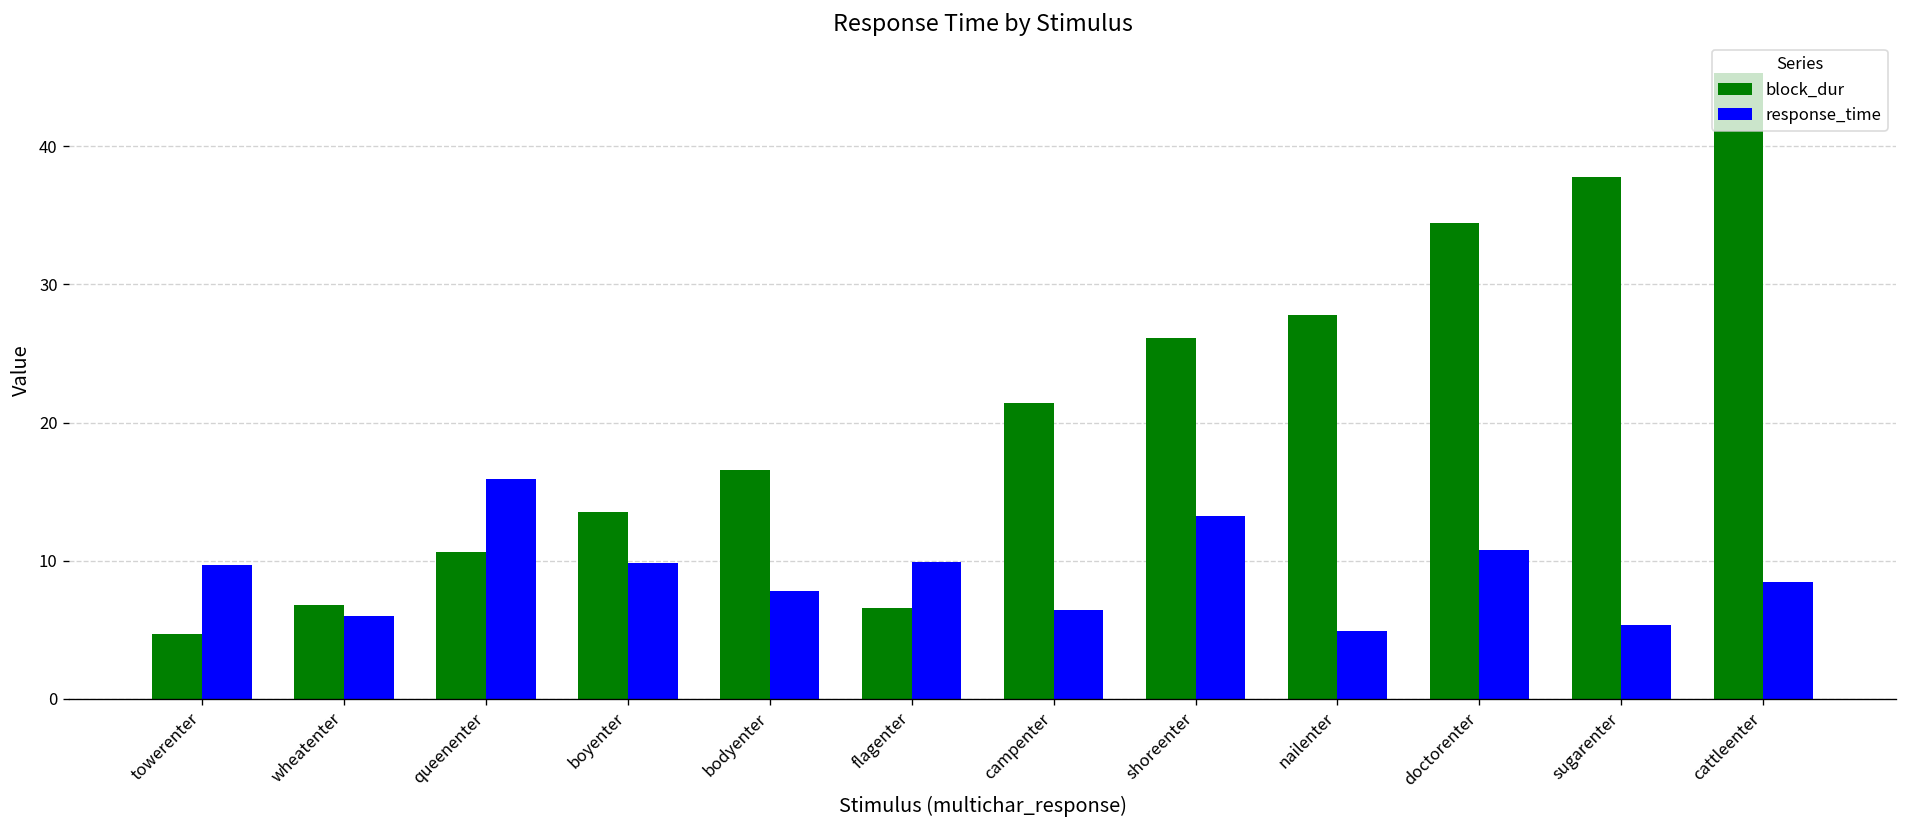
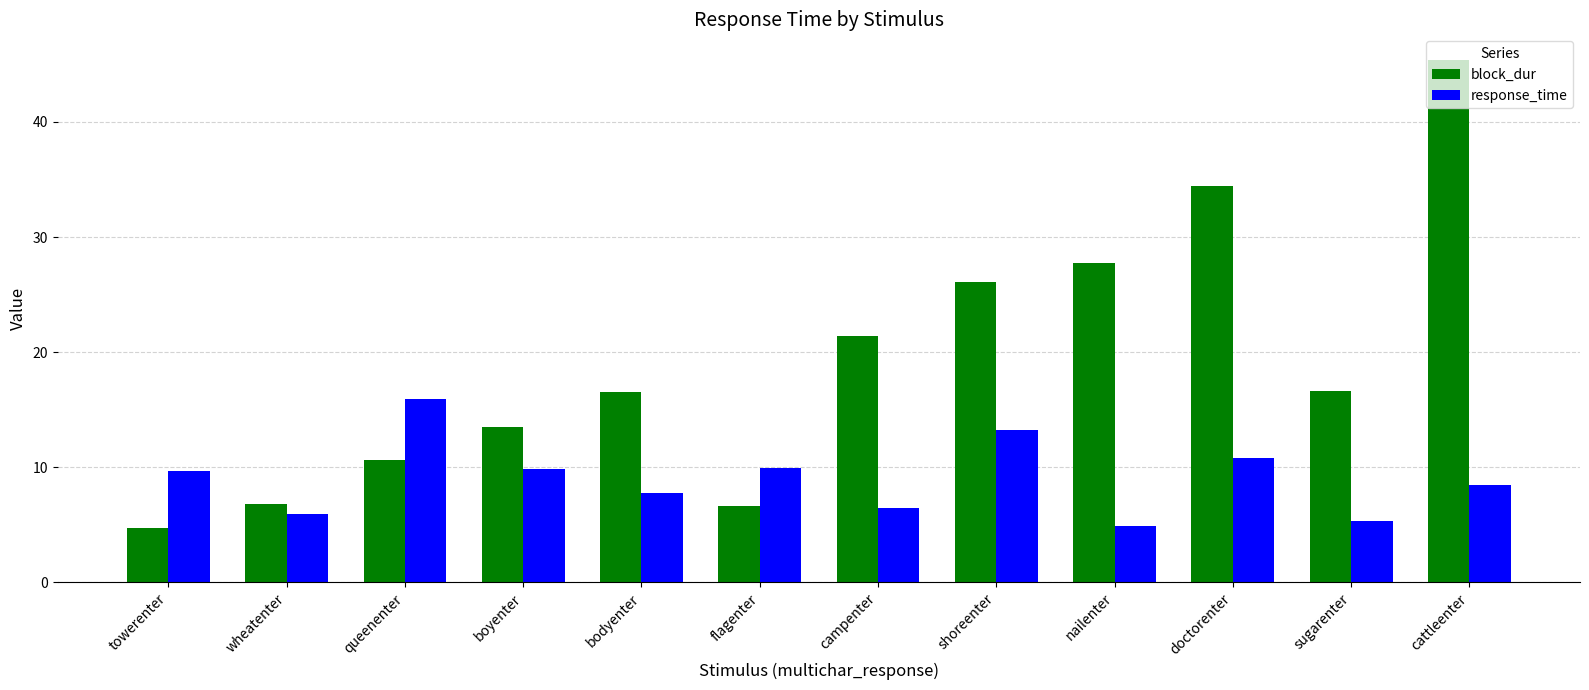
  {
    "block_dur": {
      "towerenter": 4.7,
      "wheatenter": 6.8,
      "queenenter": 10.6,
      "boyenter": 13.5,
      "bodyenter": 16.5,
      "flagenter": 6.6,
      "campenter": 21.4,
      "shoreenter": 26.1,
      "nailenter": 27.8,
      "doctorenter": 34.5,
-     "sugarenter": 37.8
+     "sugarenter": 16.6
    },
    "response_time": {
      "towerenter": 9.7,
      "wheatenter": 6.0,
      "queenenter": 15.9,
      "boyenter": 9.9,
      "bodyenter": 7.8,
      "flagenter": 9.9,
      "campenter": 6.5,
      "shoreenter": 13.2,
      "nailenter": 4.9,
      "doctorenter": 10.8,
      "sugarenter": 5.3,
      "cattleenter": 8.5
    }
  }
